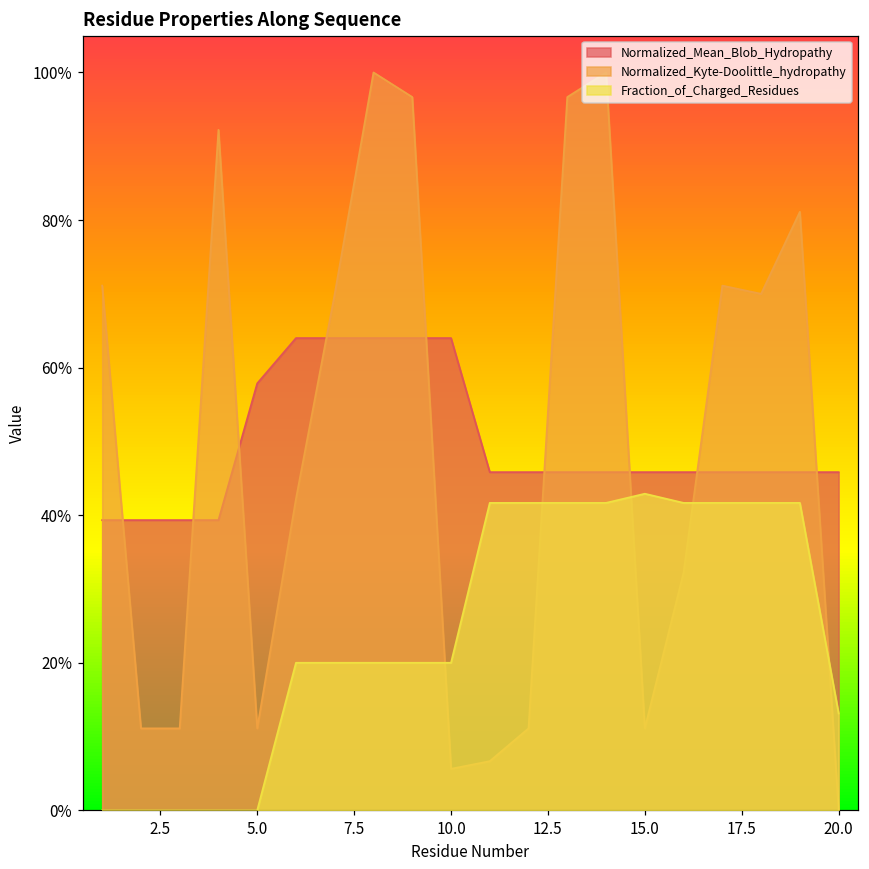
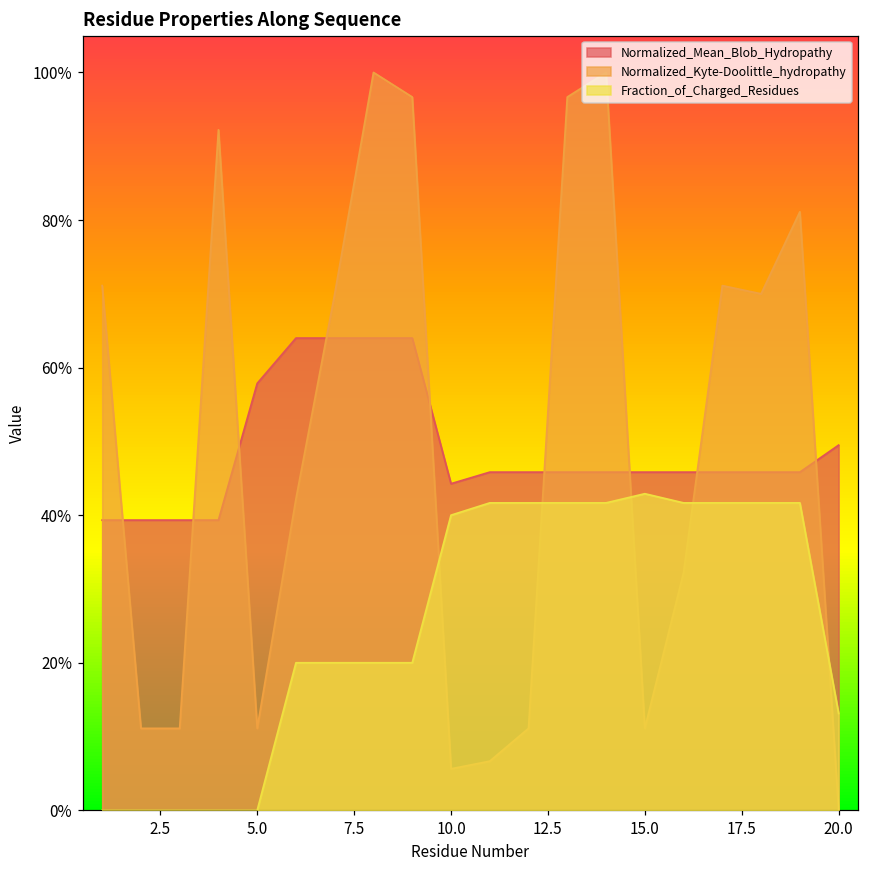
  {
    "Normalized_Mean_Blob_Hydropathy": {
      "5.0": "58%",
-     "10.0": "64%",
+     "10.0": "44%",
      "15.0": "46%",
-     "20.0": "46%"
+     "20.0": "49%"
    },
    "Normalized_Kyte-Doolittle_hydropathy": {
      "5.0": "11%",
      "10.0": "6%",
      "15.0": "11%",
      "20.0": "0%"
    },
    "Fraction_of_Charged_Residues": {
      "5.0": "0%",
-     "10.0": "20%",
+     "10.0": "40%",
      "15.0": "43%",
      "20.0": "13%"
    }
  }
